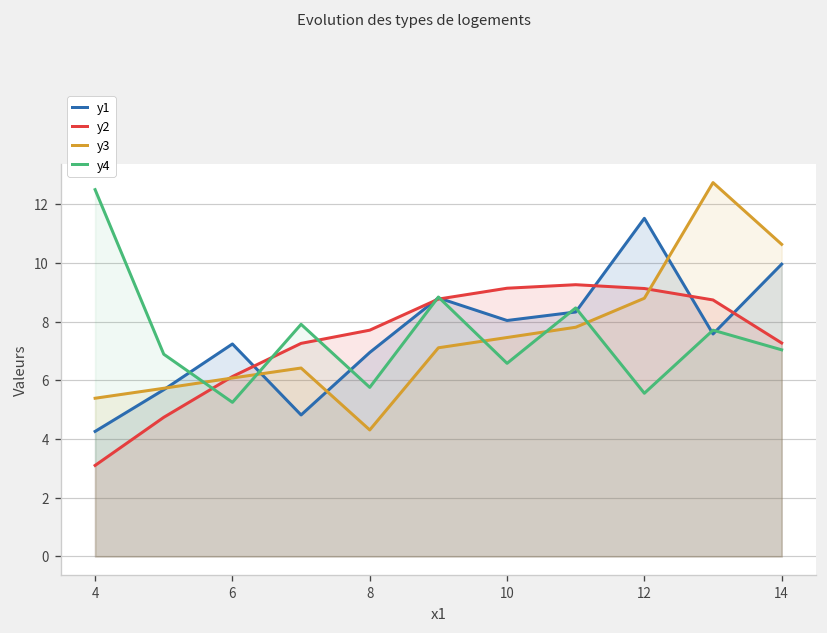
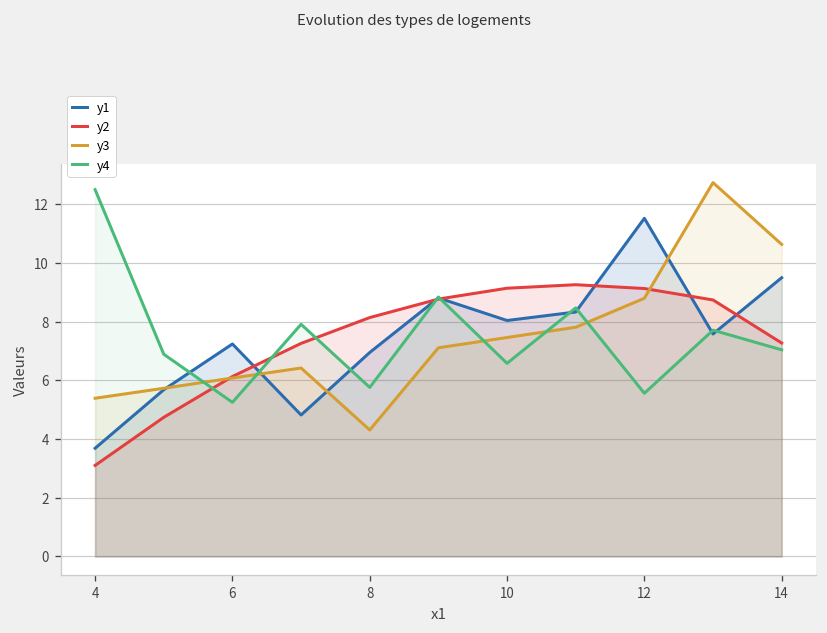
  {
    "y1": {
-     "4": 4.3,
+     "4": 3.7,
      "6": 7.2,
      "8": 6.9,
      "10": 8.0,
      "12": 11.5,
-     "14": 10.0
+     "14": 9.5
    },
    "y2": {
      "4": 3.1,
-     "8": 7.7,
+     "8": 8.1,
      "10": 9.1,
      "12": 9.1,
      "14": 7.3
    },
    "y3": {
      "4": 5.4,
      "8": 4.3,
      "10": 7.5,
      "12": 8.8,
      "14": 10.6
    },
    "y4": {
      "4": 12.5,
      "6": 5.3,
      "8": 5.8,
      "10": 6.6,
      "12": 5.6,
      "14": 7.0
    }
  }
